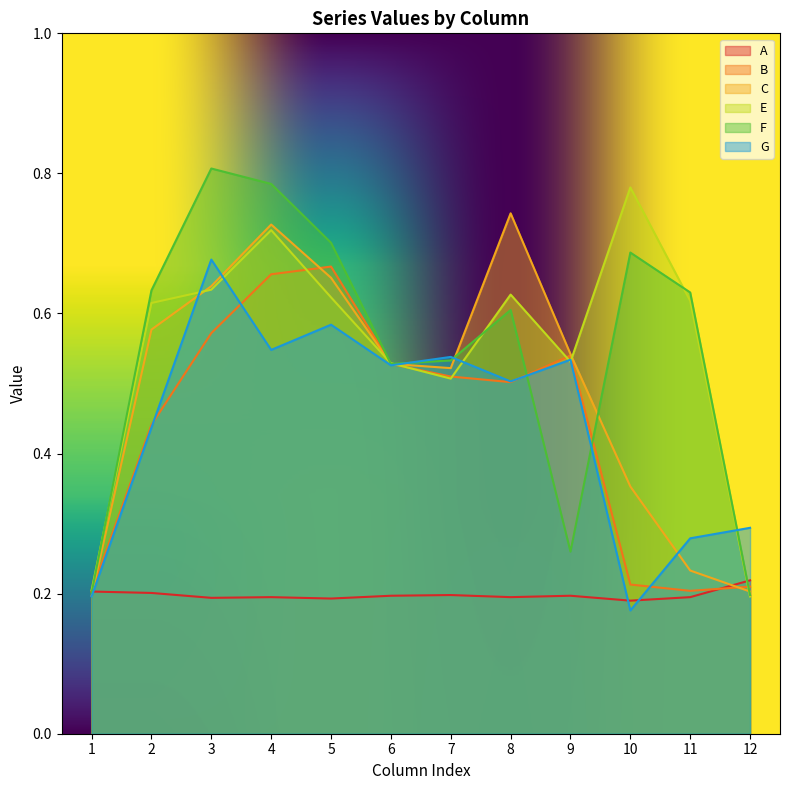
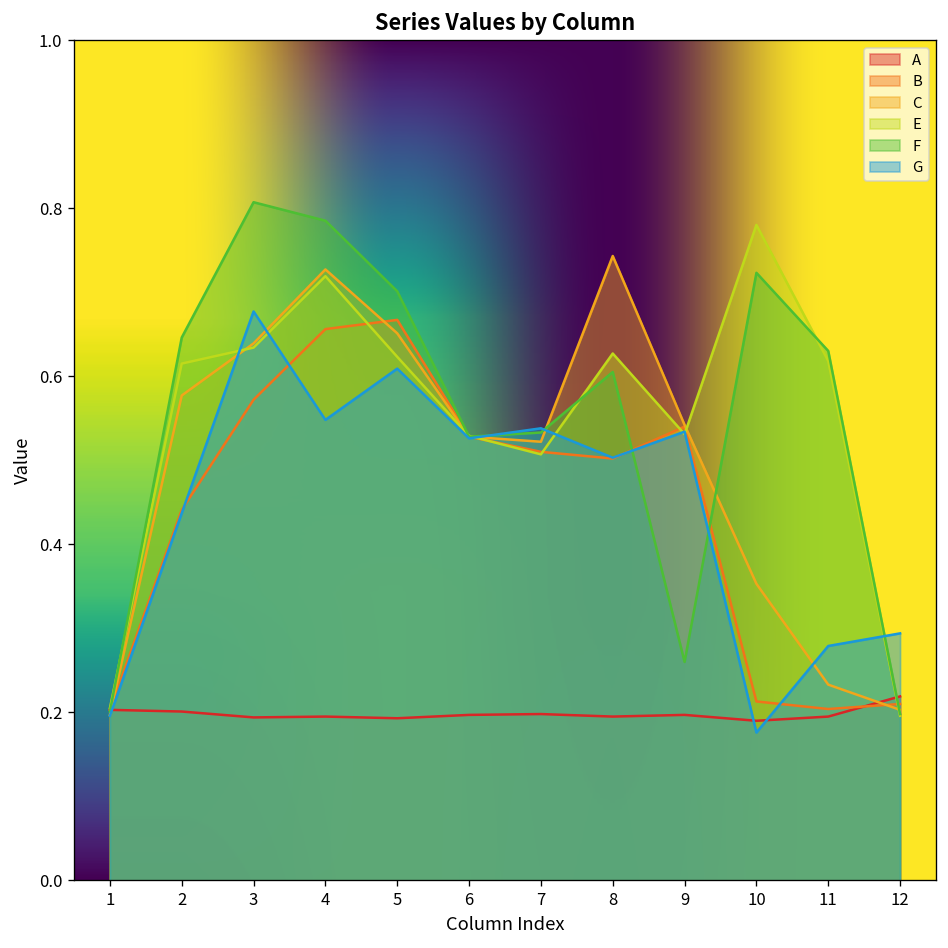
  {
    "F": {
-     "2": 0.63,
+     "2": 0.65,
      "3": 0.81,
      "4": 0.79,
      "5": 0.70,
      "7": 0.53,
      "8": 0.61,
      "9": 0.26,
-     "10": 0.69,
+     "10": 0.72,
      "11": 0.63
    },
    "G": {
      "2": 0.44,
      "3": 0.68,
      "4": 0.55,
-     "5": 0.58,
+     "5": 0.61,
      "7": 0.54,
      "10": 0.18,
      "11": 0.28,
      "12": 0.29
    }
  }
